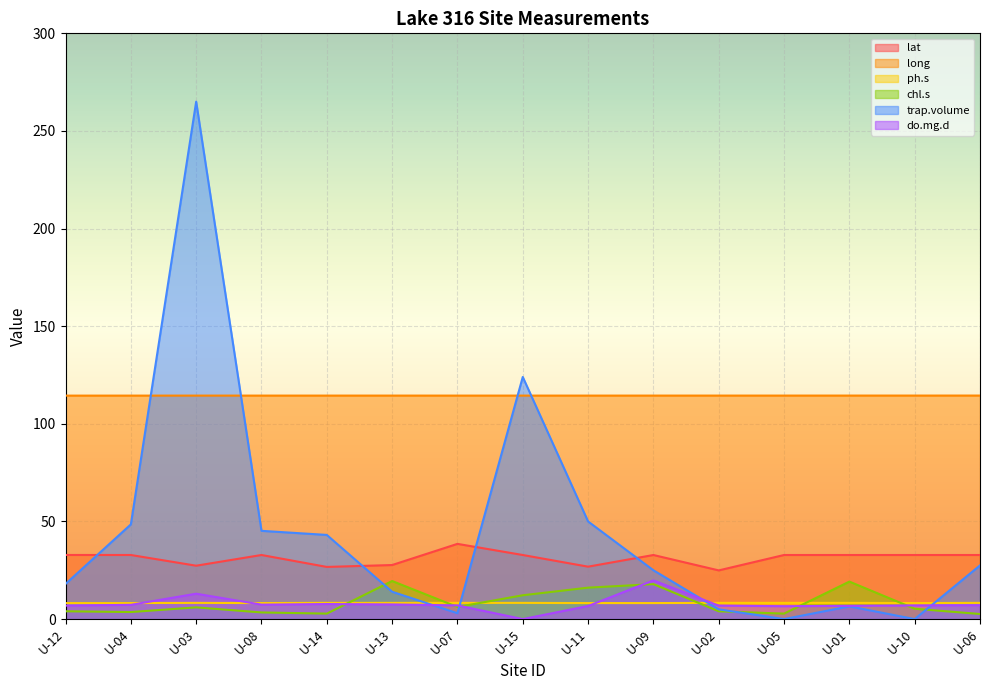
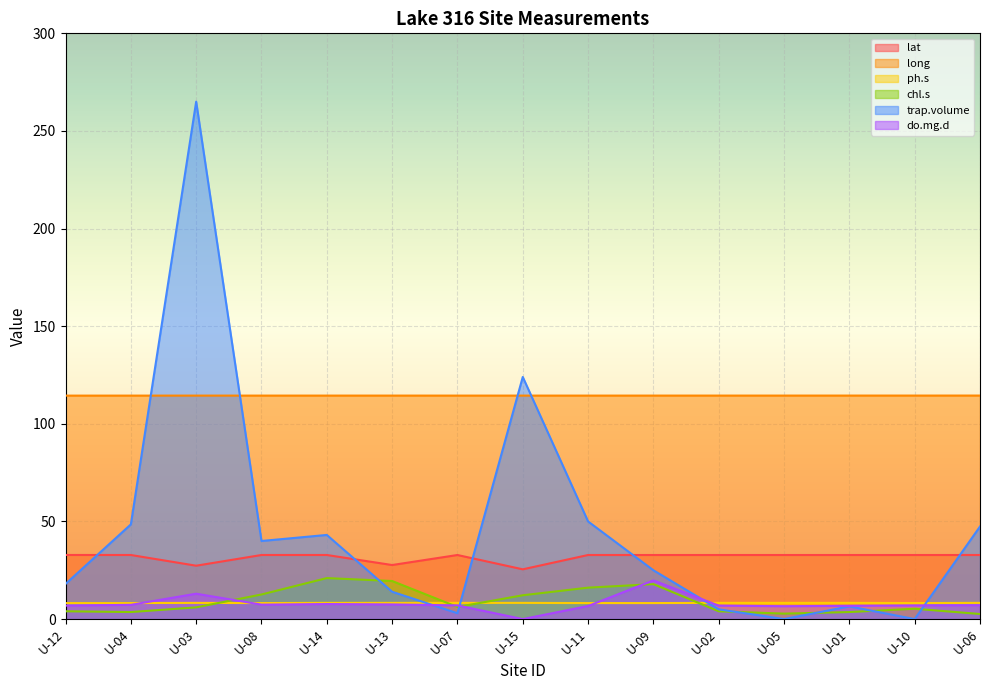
  {
    "lat": {
      "U-12": 33,
      "U-04": 33,
      "U-03": 27,
      "U-08": 33,
-     "U-14": 27,
+     "U-14": 33,
      "U-13": 28,
-     "U-07": 39,
-     "U-15": 33,
-     "U-11": 27,
+     "U-07": 33,
+     "U-15": 25,
+     "U-11": 33,
      "U-09": 33,
-     "U-02": 25,
+     "U-02": 33,
      "U-05": 33,
      "U-01": 33,
      "U-10": 33,
      "U-06": 33
    },
    "chl.s": {
      "U-12": 4,
      "U-04": 4,
      "U-03": 6,
-     "U-08": 3,
-     "U-14": 3,
+     "U-08": 13,
+     "U-14": 21,
      "U-13": 20,
      "U-15": 12,
      "U-11": 16,
      "U-09": 18,
      "U-05": 3,
-     "U-01": 19,
+     "U-01": 4,
      "U-10": 5,
      "U-06": 3
    },
    "trap.volume": {
      "U-12": 18,
      "U-04": 49,
      "U-03": 265,
-     "U-08": 45,
+     "U-08": 40,
      "U-14": 43,
      "U-13": 14,
      "U-07": 3,
      "U-15": 124,
      "U-11": 50,
      "U-09": 25,
      "U-05": 0,
      "U-10": 0,
-     "U-06": 28
+     "U-06": 47
    },
    "do.mg.d": {
      "U-03": 13,
      "U-15": 0,
      "U-11": 7,
      "U-09": 20,
      "U-02": 7,
      "U-05": 7
    }
  }
